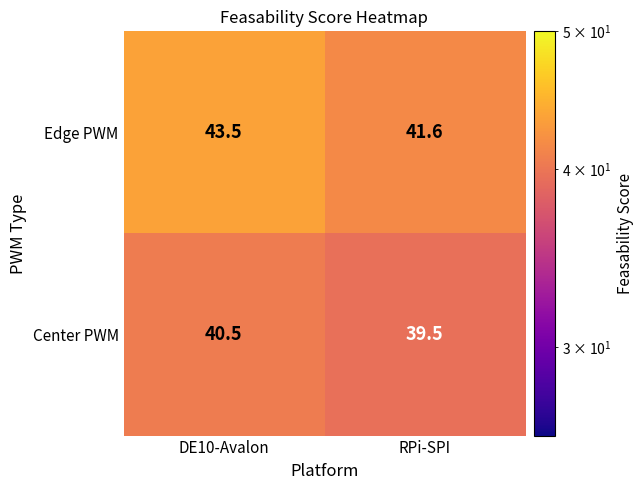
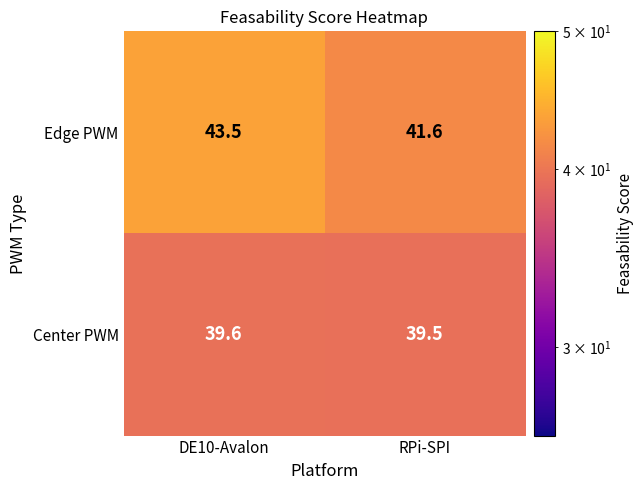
  {
    "Edge PWM": {
      "DE10-Avalon": 43.5,
      "RPi-SPI": 41.6
    },
    "Center PWM": {
-     "DE10-Avalon": 40.5,
+     "DE10-Avalon": 39.6,
      "RPi-SPI": 39.5
    }
  }
